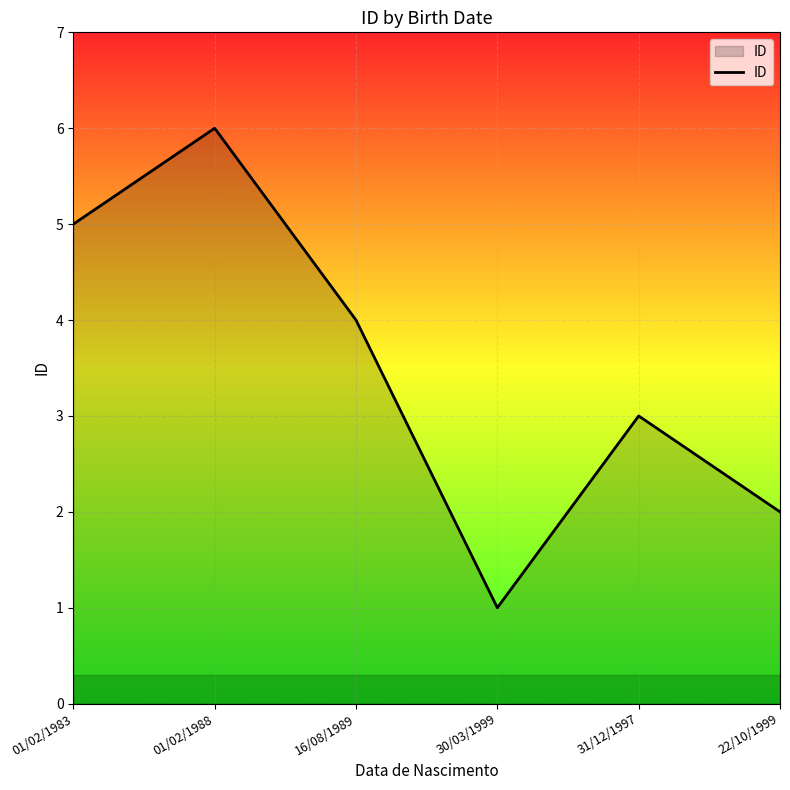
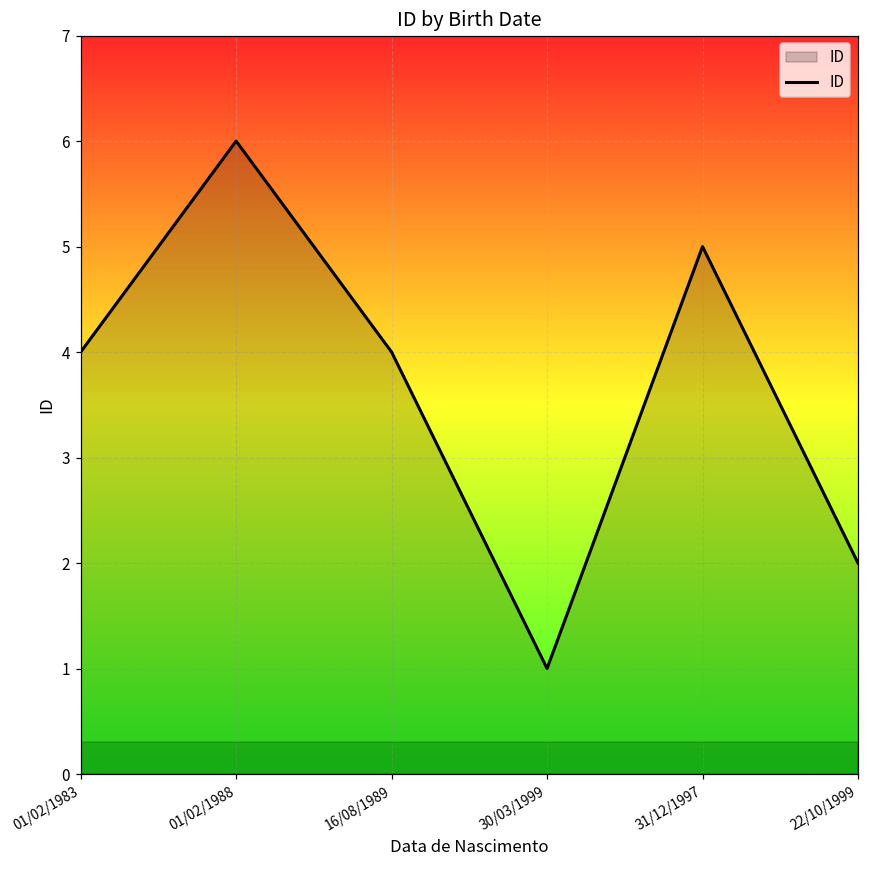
  {
-   "01/02/1983": 5,
+   "01/02/1983": 4,
    "01/02/1988": 6,
    "16/08/1989": 4,
    "30/03/1999": 1,
-   "31/12/1997": 3,
+   "31/12/1997": 5,
    "22/10/1999": 2
  }
